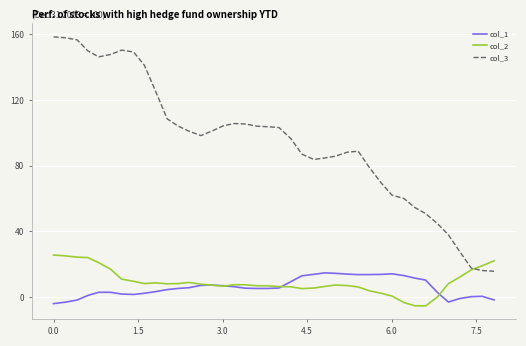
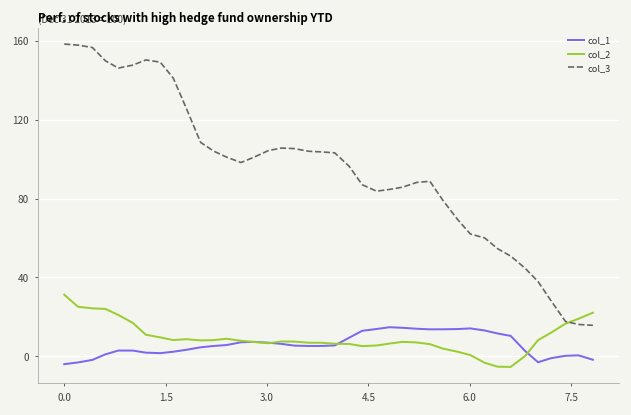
  {
    "col_1": {
      "0.0": -4
    },
    "col_2": {
-     "0.0": 26
+     "0.0": 31
    }
  }
